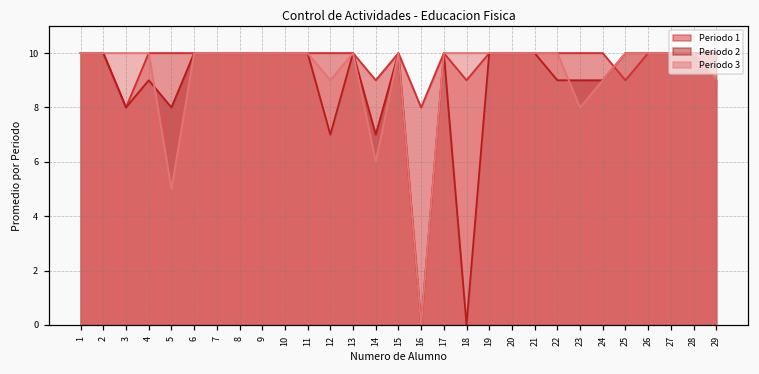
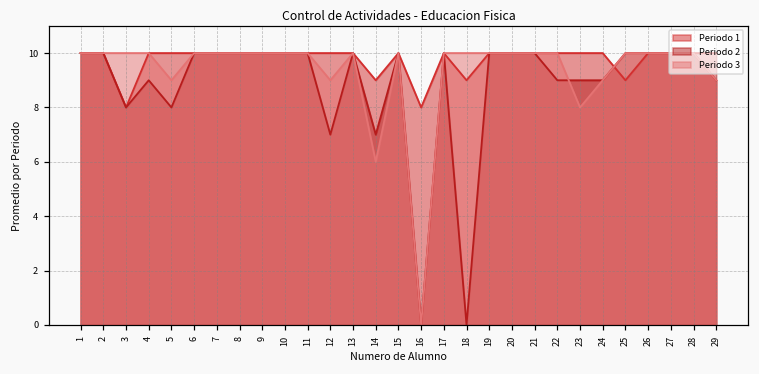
  {
    "Periodo 3": {
      "3": 10,
-     "5": 5,
+     "5": 9,
      "12": 9,
      "14": 6,
      "18": 10,
      "23": 8
    }
  }
